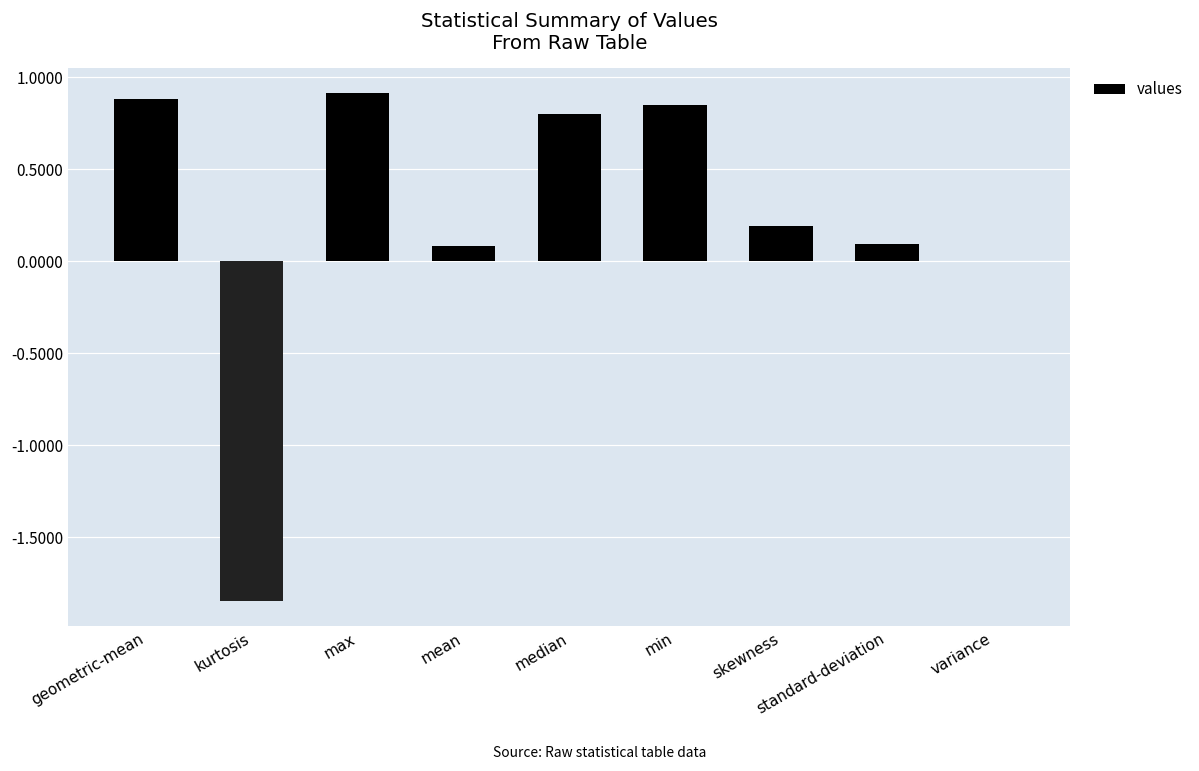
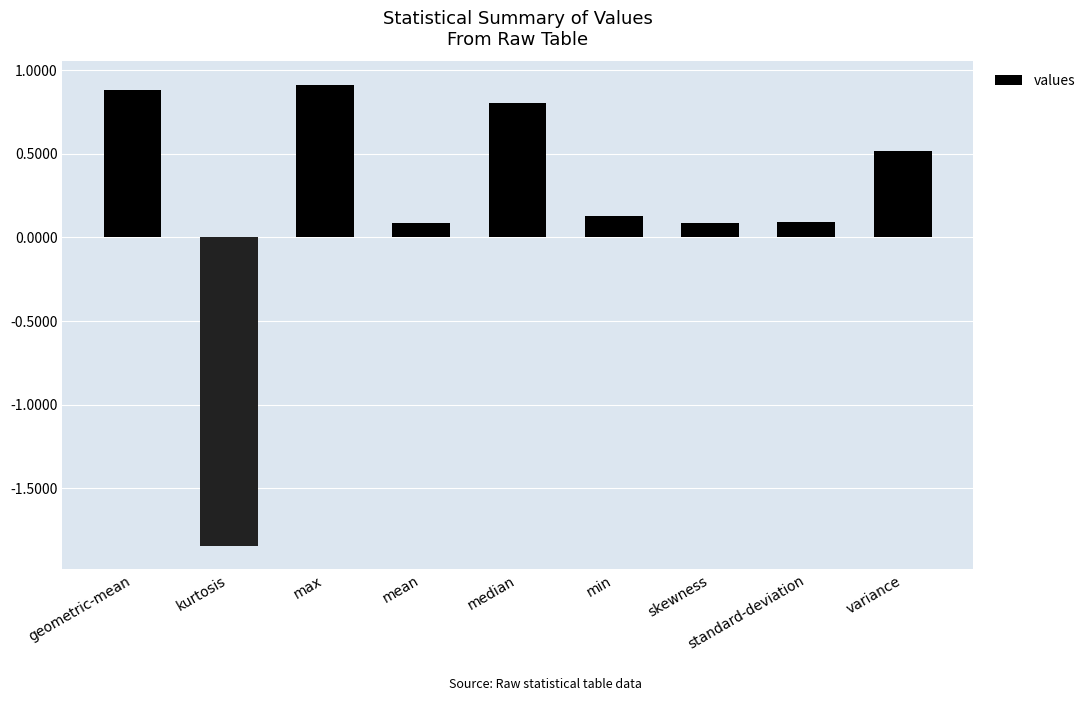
  {
    "geometric-mean": 0.88,
    "kurtosis": -1.84,
    "max": 0.91,
    "mean": 0.08,
    "median": 0.80,
-   "min": 0.85,
-   "skewness": 0.19,
+   "min": 0.13,
+   "skewness": 0.08,
    "standard-deviation": 0.09,
-   "variance": 0.00
+   "variance": 0.51
  }
